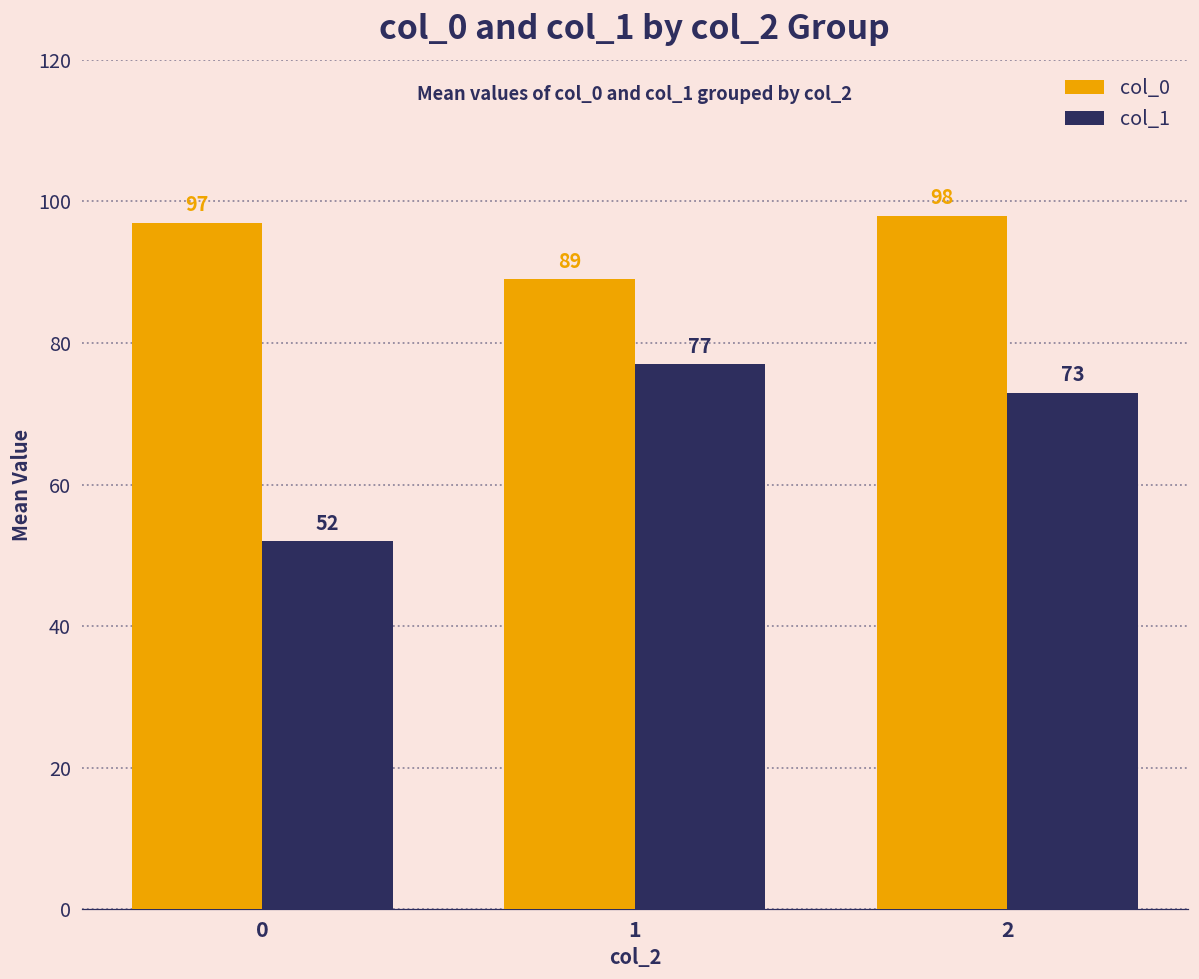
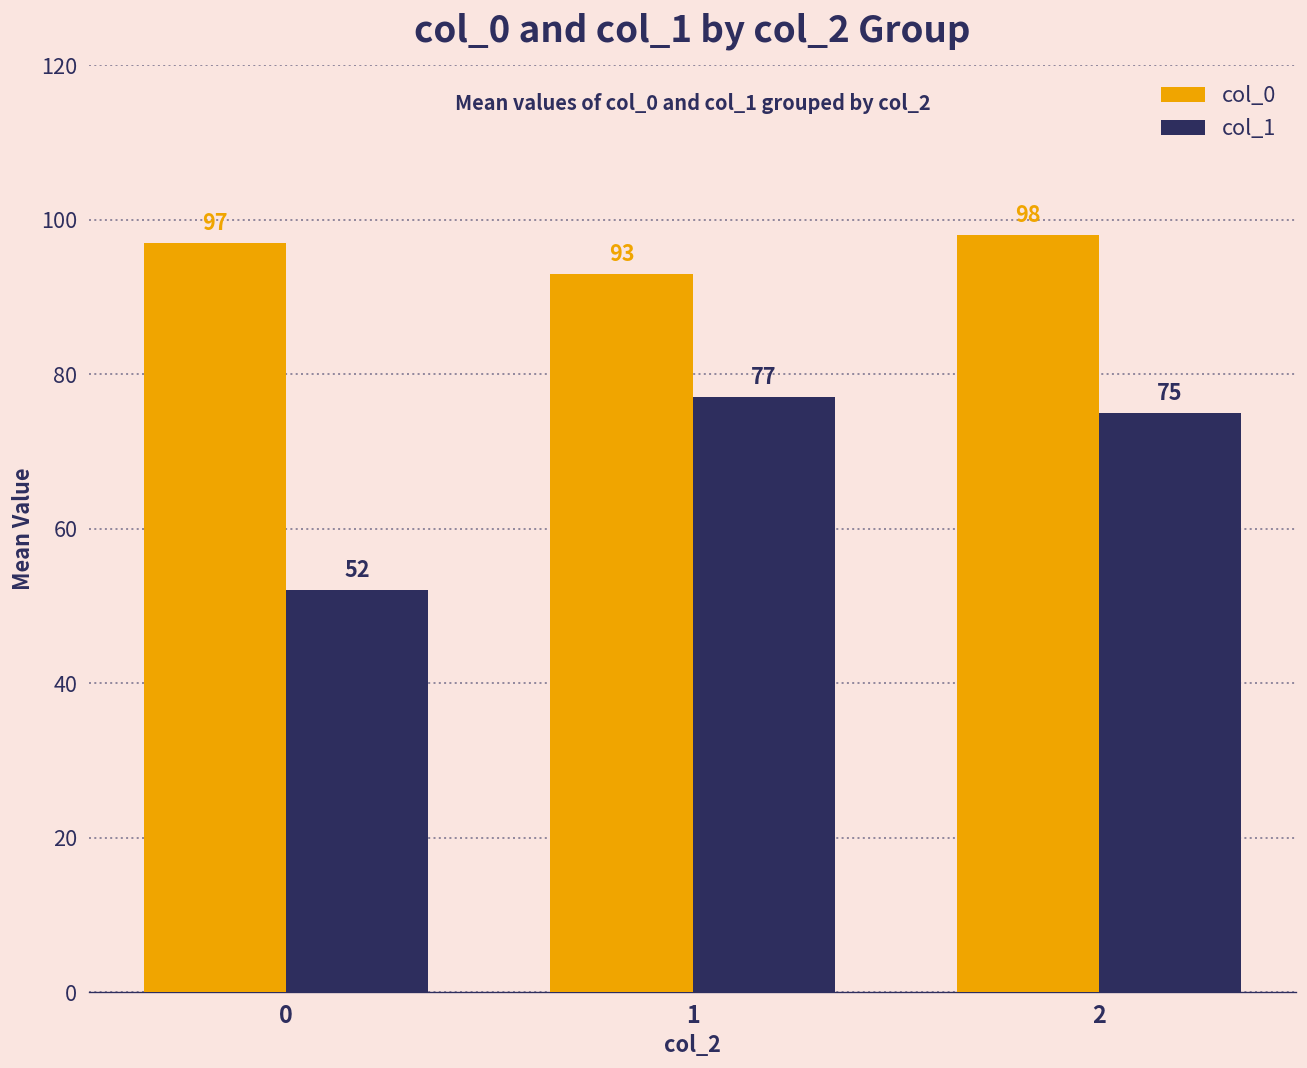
  {
    "col_0": {
      "0": 97,
-     "1": 89,
+     "1": 93,
      "2": 98
    },
    "col_1": {
      "0": 52,
      "1": 77,
-     "2": 73
+     "2": 75
    }
  }
